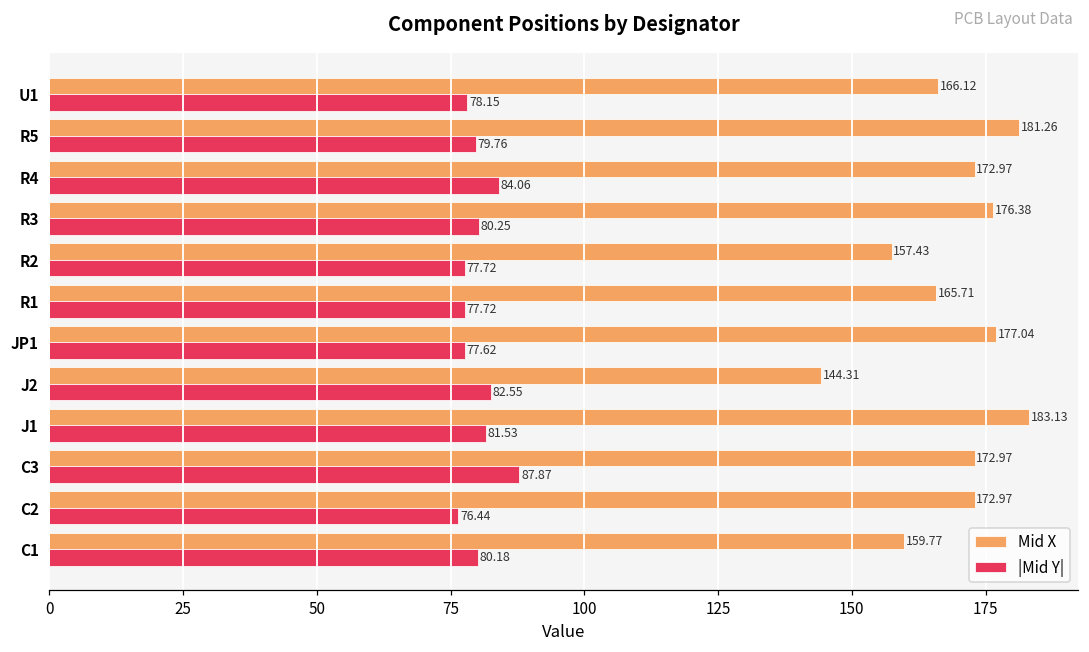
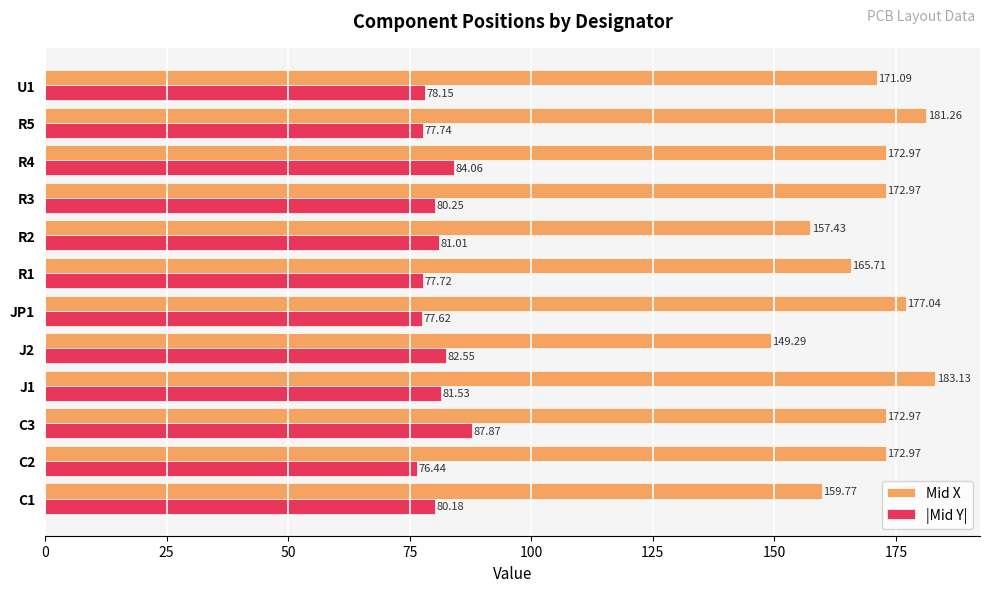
  {
    "Mid X": {
-     "U1": 166.12,
+     "U1": 171.09,
      "R5": 181.26,
      "R4": 172.97,
-     "R3": 176.38,
+     "R3": 172.97,
      "R2": 157.43,
      "R1": 165.71,
      "JP1": 177.04,
-     "J2": 144.31,
+     "J2": 149.29,
      "J1": 183.13,
      "C3": 172.97,
      "C2": 172.97,
      "C1": 159.77
    },
    "|Mid Y|": {
      "U1": 78.15,
-     "R5": 79.76,
+     "R5": 77.74,
      "R4": 84.06,
      "R3": 80.25,
-     "R2": 77.72,
+     "R2": 81.01,
      "R1": 77.72,
      "JP1": 77.62,
      "J2": 82.55,
      "J1": 81.53,
      "C3": 87.87,
      "C2": 76.44,
      "C1": 80.18
    }
  }
